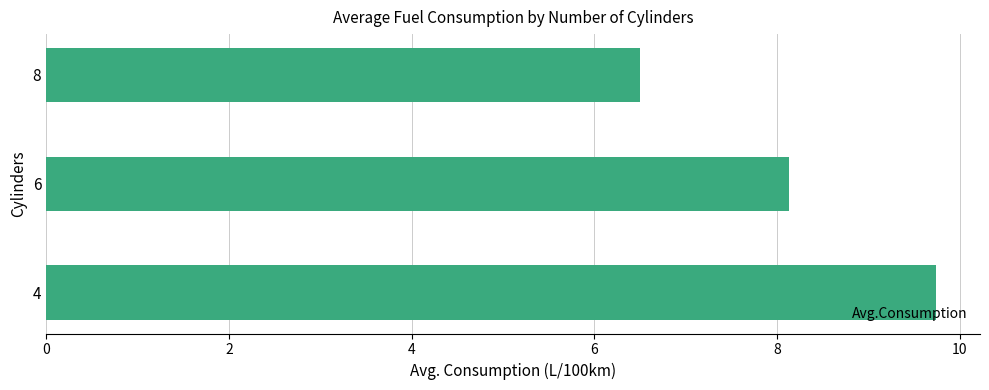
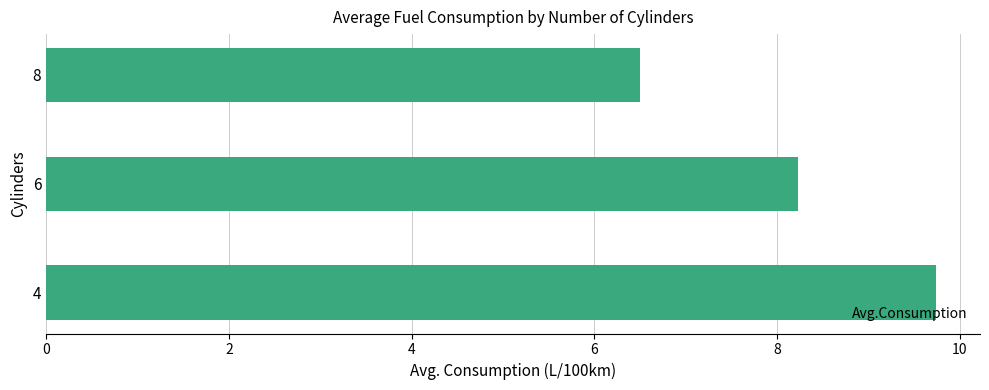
  {
    "8": 6.5,
-   "6": 8.1,
+   "6": 8.2,
    "4": 9.7
  }
